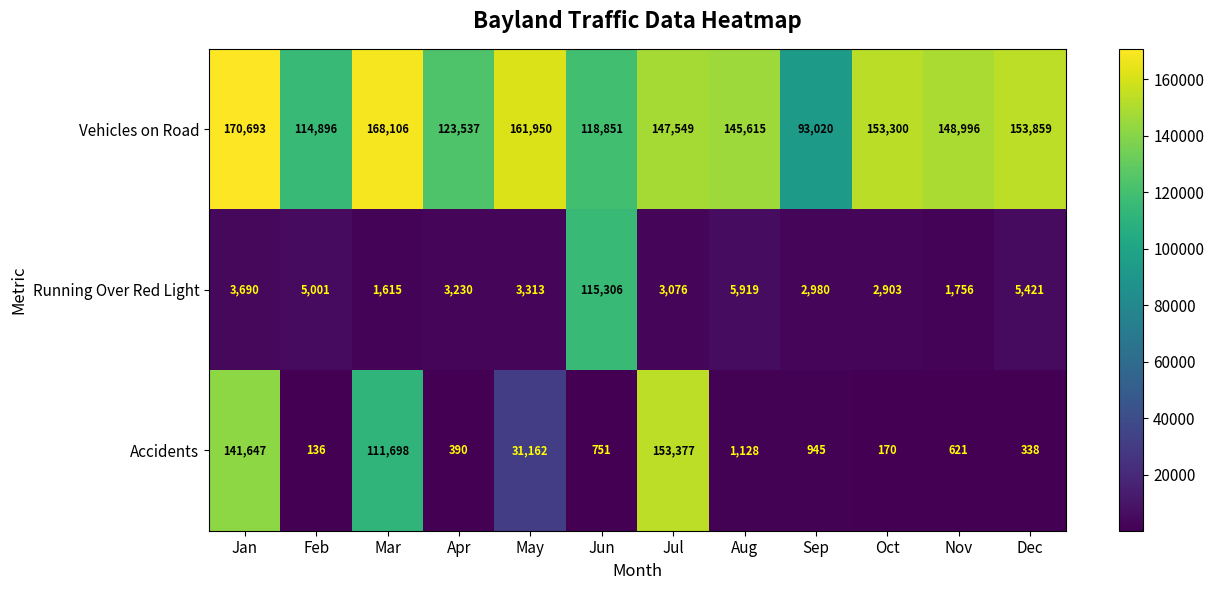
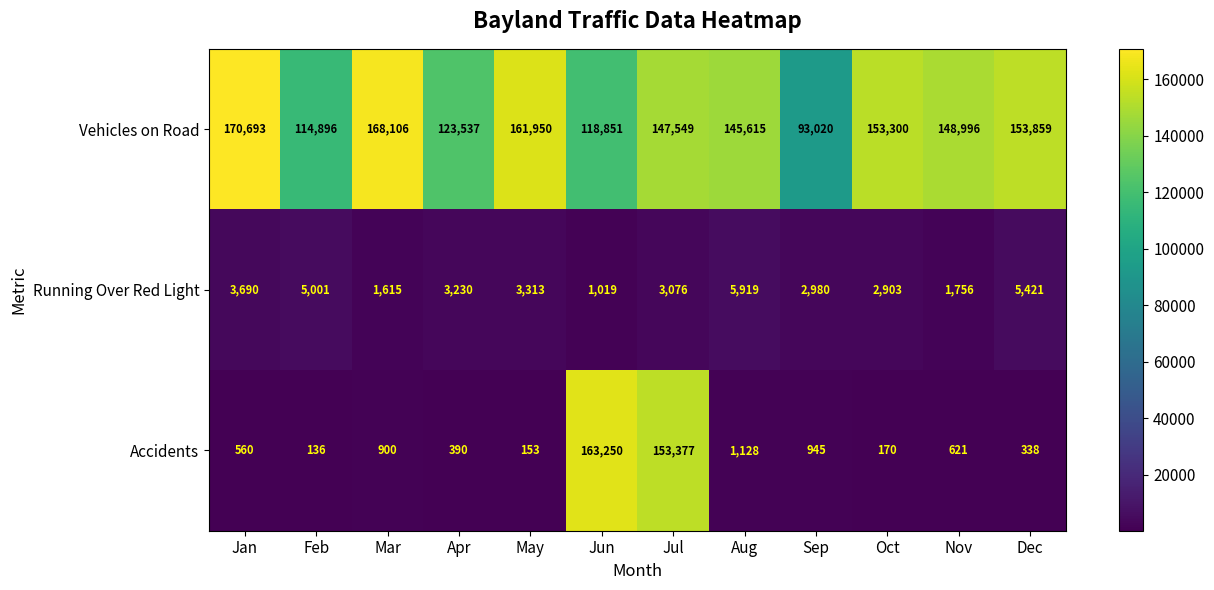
  {
    "Vehicles on Road": {
      "Jan": "170,693",
      "Feb": "114,896",
      "Mar": "168,106",
      "Apr": "123,537",
      "May": "161,950",
      "Jun": "118,851",
      "Jul": "147,549",
      "Aug": "145,615",
      "Sep": "93,020",
      "Oct": "153,300",
      "Nov": "148,996",
      "Dec": "153,859"
    },
    "Running Over Red Light": {
      "Jan": "3,690",
      "Feb": "5,001",
      "Mar": "1,615",
      "Apr": "3,230",
      "May": "3,313",
-     "Jun": "115,306",
+     "Jun": "1,019",
      "Jul": "3,076",
      "Aug": "5,919",
      "Sep": "2,980",
      "Oct": "2,903",
      "Nov": "1,756",
      "Dec": "5,421"
    },
    "Accidents": {
-     "Jan": "141,647",
+     "Jan": "560",
      "Feb": "136",
-     "Mar": "111,698",
+     "Mar": "900",
      "Apr": "390",
-     "May": "31,162",
-     "Jun": "751",
+     "May": "153",
+     "Jun": "163,250",
      "Jul": "153,377",
      "Aug": "1,128",
      "Sep": "945",
      "Oct": "170",
      "Nov": "621",
      "Dec": "338"
    }
  }
